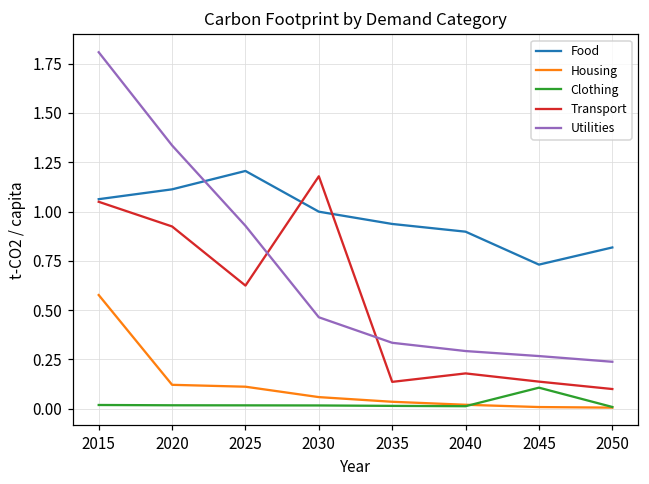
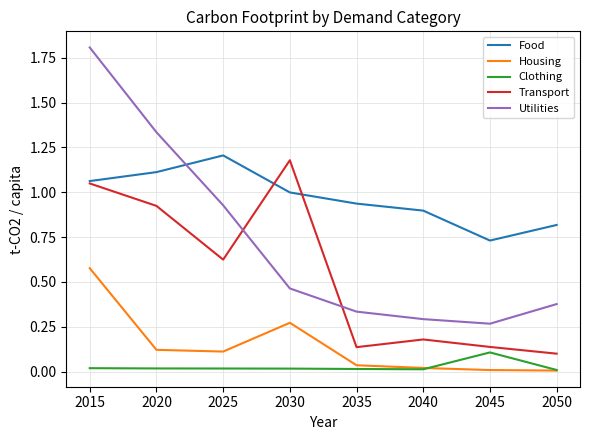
  {
    "Food": {
      "2020": 1.11,
      "2025": 1.21,
      "2030": 1.00,
      "2035": 0.94,
      "2040": 0.90,
      "2045": 0.73,
      "2050": 0.82
    },
    "Housing": {
      "2015": 0.58,
      "2020": 0.12,
      "2025": 0.11,
-     "2030": 0.06,
+     "2030": 0.27,
      "2035": 0.04,
      "2045": 0.01
    },
    "Clothing": {
      "2015": 0.02,
      "2020": 0.02,
      "2025": 0.02,
      "2030": 0.02,
      "2035": 0.01,
      "2045": 0.11
    },
    "Transport": {
      "2020": 0.92,
      "2025": 0.62,
      "2030": 1.18,
      "2035": 0.14,
      "2040": 0.18,
      "2045": 0.14,
      "2050": 0.10
    },
    "Utilities": {
      "2015": 1.81,
      "2020": 1.33,
      "2025": 0.93,
      "2030": 0.46,
      "2035": 0.33,
      "2040": 0.29,
      "2045": 0.27,
-     "2050": 0.24
+     "2050": 0.38
    }
  }
